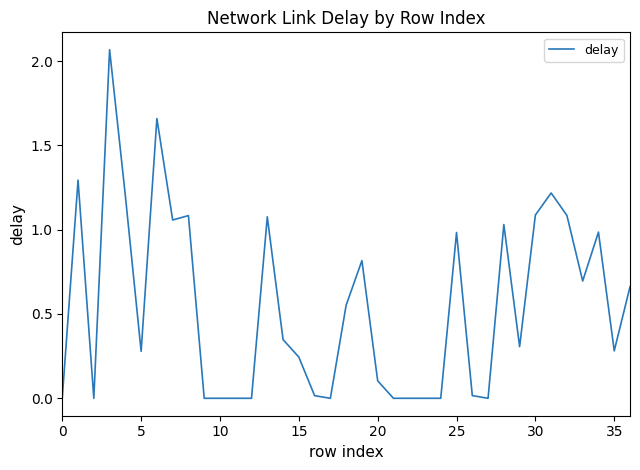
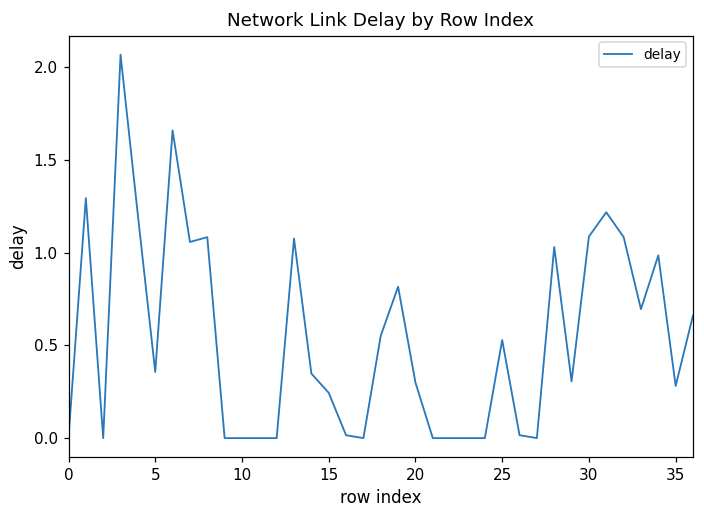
  {
    "0": 0.00,
-   "5": 0.28,
+   "5": 0.36,
    "10": 0.00,
    "15": 0.24,
-   "20": 0.10,
-   "25": 0.98,
+   "20": 0.30,
+   "25": 0.53,
    "30": 1.09,
    "35": 0.28
  }
